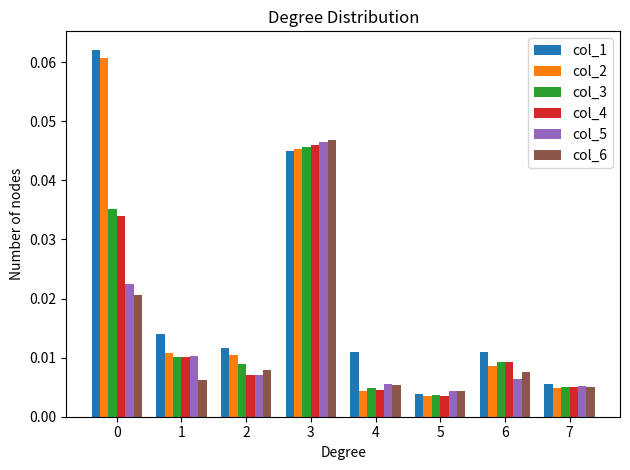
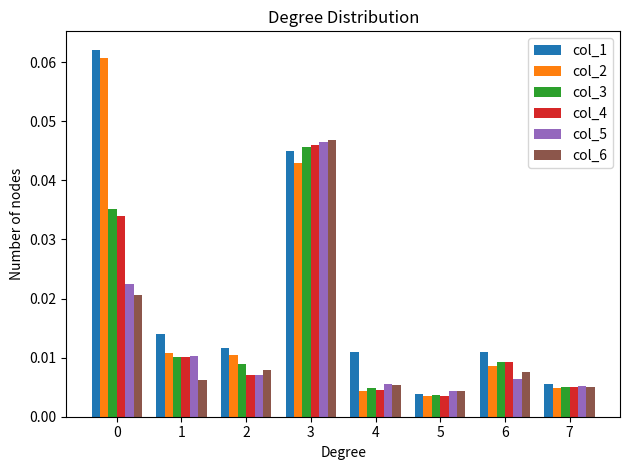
  {
    "col_1": {
      "0": 0.062,
      "1": 0.014,
      "2": 0.012,
      "3": 0.045,
      "4": 0.011,
      "5": 0.004,
      "6": 0.011,
      "7": 0.005
    },
    "col_2": {
      "0": 0.061,
      "1": 0.011,
      "2": 0.010,
-     "3": 0.045,
+     "3": 0.043,
      "4": 0.004,
      "5": 0.004,
      "6": 0.009,
      "7": 0.005
    },
    "col_3": {
      "0": 0.035,
      "1": 0.010,
      "2": 0.009,
      "3": 0.046,
      "4": 0.005,
      "5": 0.004,
      "6": 0.009,
      "7": 0.005
    },
    "col_4": {
      "0": 0.034,
      "1": 0.010,
      "2": 0.007,
      "3": 0.046,
      "4": 0.005,
      "5": 0.004,
      "6": 0.009,
      "7": 0.005
    },
    "col_5": {
      "0": 0.022,
      "1": 0.010,
      "2": 0.007,
      "3": 0.046,
      "4": 0.005,
      "5": 0.004,
      "6": 0.006,
      "7": 0.005
    },
    "col_6": {
      "0": 0.021,
      "1": 0.006,
      "2": 0.008,
      "3": 0.047,
      "4": 0.005,
      "5": 0.004,
      "6": 0.008,
      "7": 0.005
    }
  }
